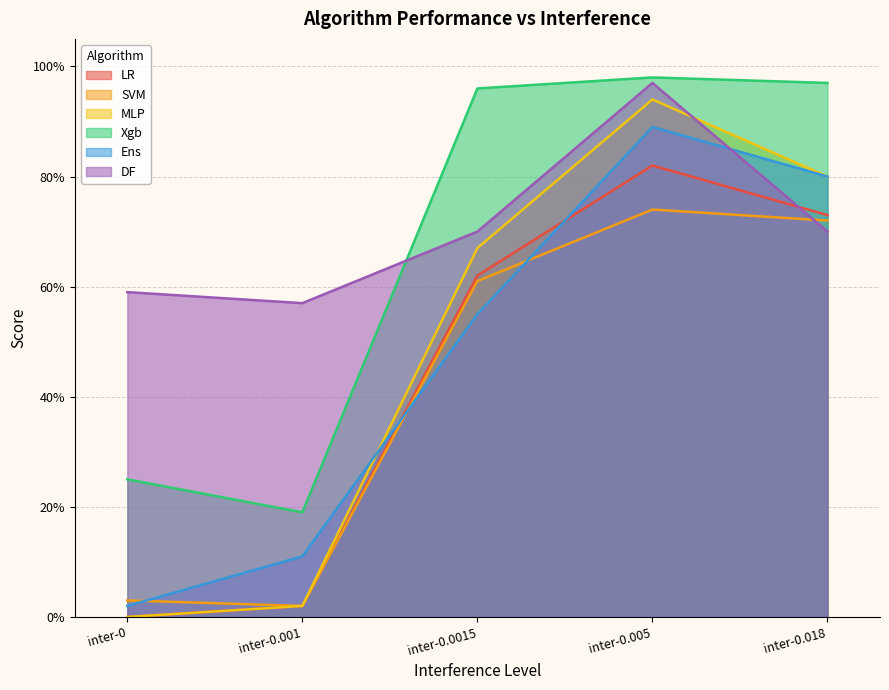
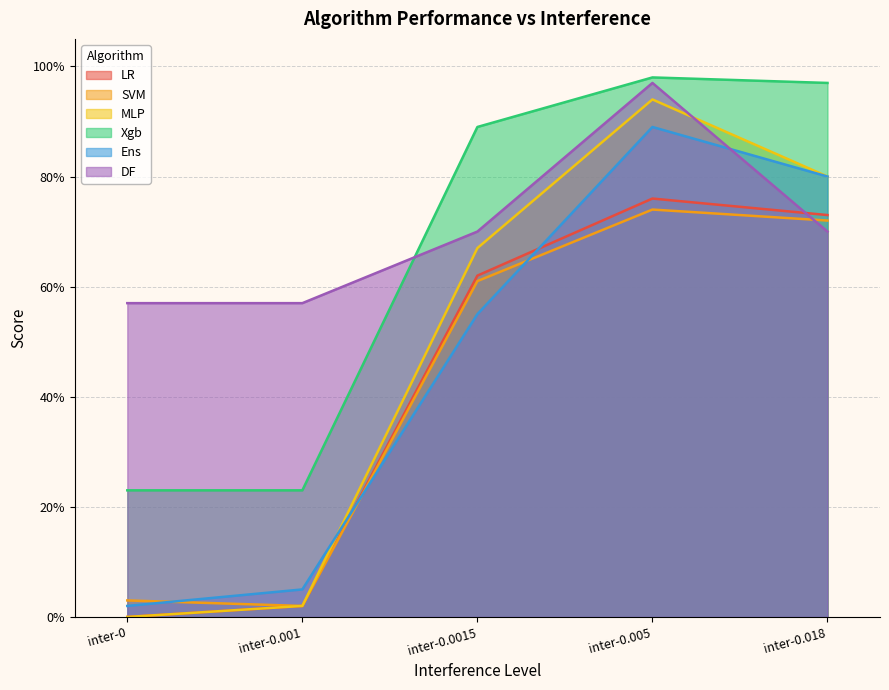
  {
    "LR": {
      "inter-0.0015": "62%",
-     "inter-0.005": "82%",
+     "inter-0.005": "76%",
      "inter-0.018": "73%"
    },
    "Xgb": {
-     "inter-0": "25%",
-     "inter-0.001": "19%",
-     "inter-0.0015": "96%",
+     "inter-0": "23%",
+     "inter-0.001": "23%",
+     "inter-0.0015": "89%",
      "inter-0.005": "98%",
      "inter-0.018": "97%"
    },
    "Ens": {
      "inter-0": "2%",
-     "inter-0.001": "11%",
+     "inter-0.001": "5%",
      "inter-0.0015": "55%",
      "inter-0.005": "89%"
    },
    "DF": {
-     "inter-0": "59%",
+     "inter-0": "57%",
      "inter-0.001": "57%",
      "inter-0.0015": "70%",
      "inter-0.005": "97%",
      "inter-0.018": "70%"
    }
  }
